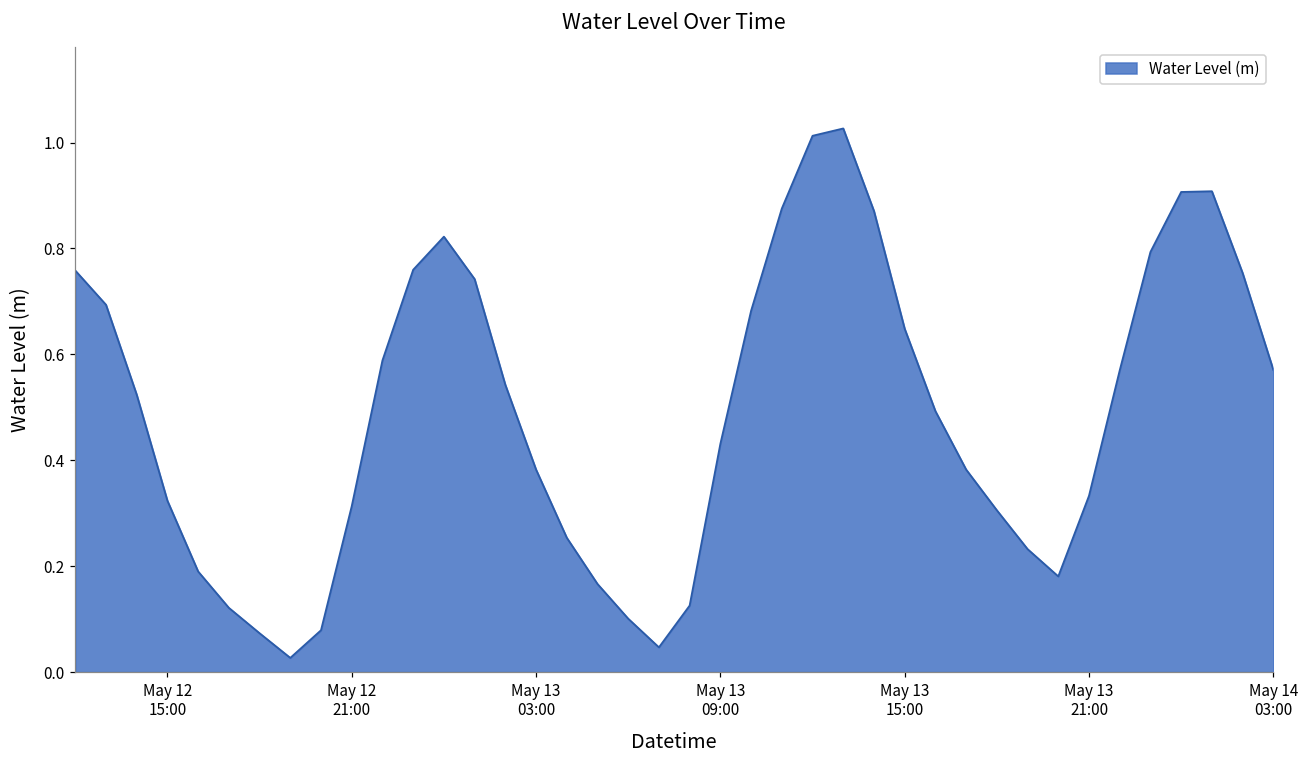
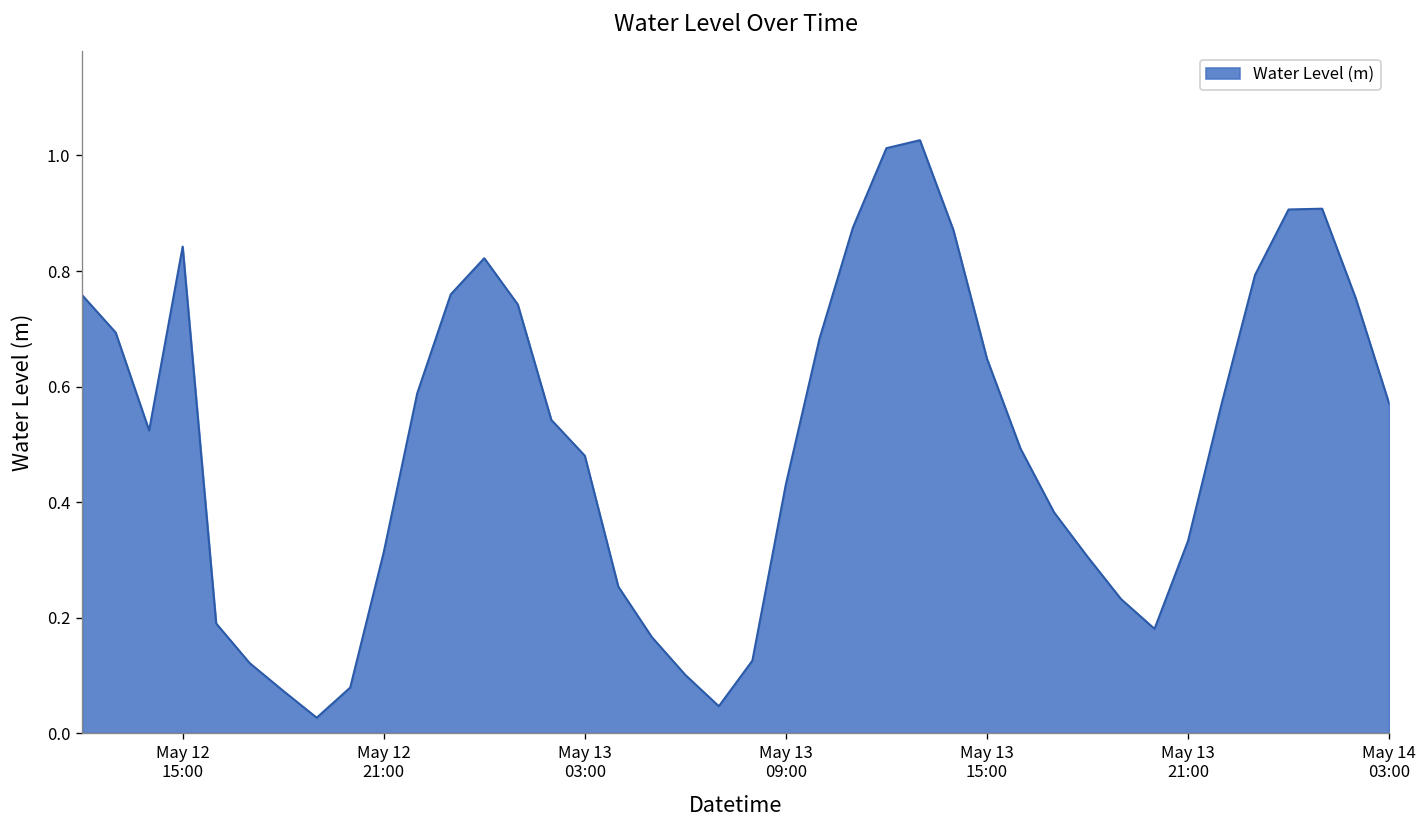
  {
-   "May 12 15:00": 0.32,
+   "May 12 15:00": 0.84,
    "May 12 21:00": 0.31,
-   "May 13 03:00": 0.38,
+   "May 13 03:00": 0.48,
    "May 13 09:00": 0.43,
    "May 13 15:00": 0.65,
    "May 13 21:00": 0.33,
    "May 14 03:00": 0.57
  }
